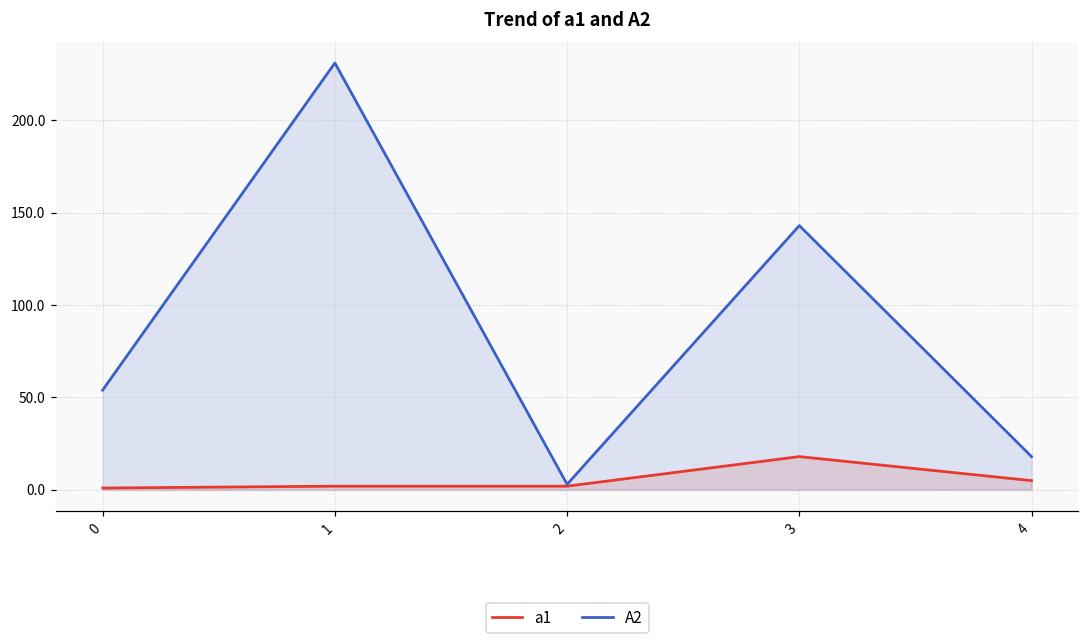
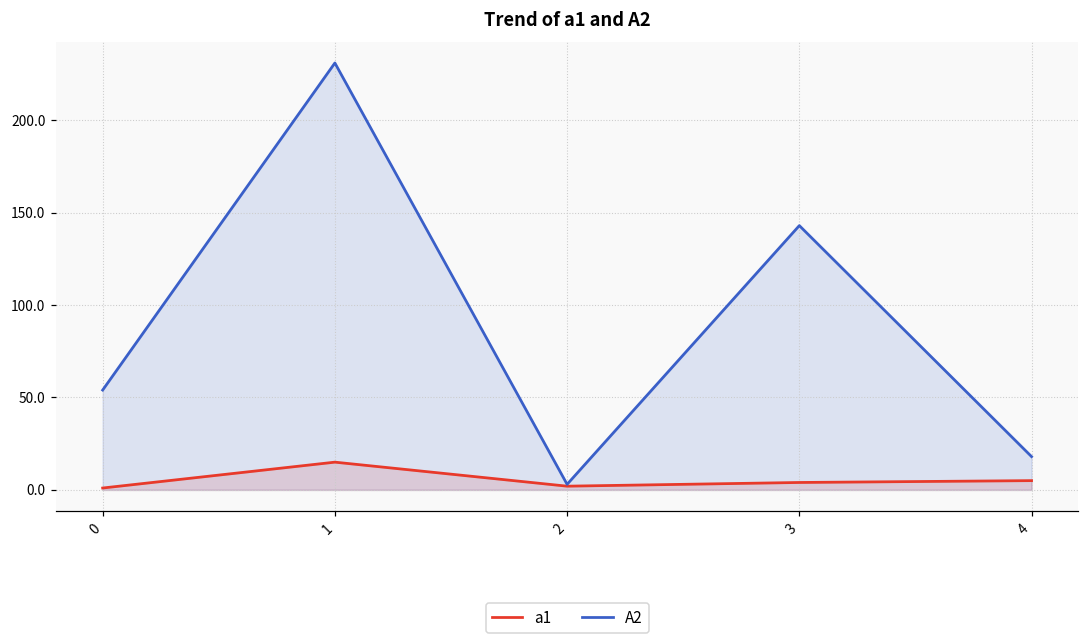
  {
    "a1": {
      "0": 1,
-     "1": 2,
-     "3": 18,
+     "1": 15,
+     "3": 4,
      "4": 5
    },
    "A2": {
      "0": 54,
      "1": 231,
      "3": 143,
      "4": 18
    }
  }
